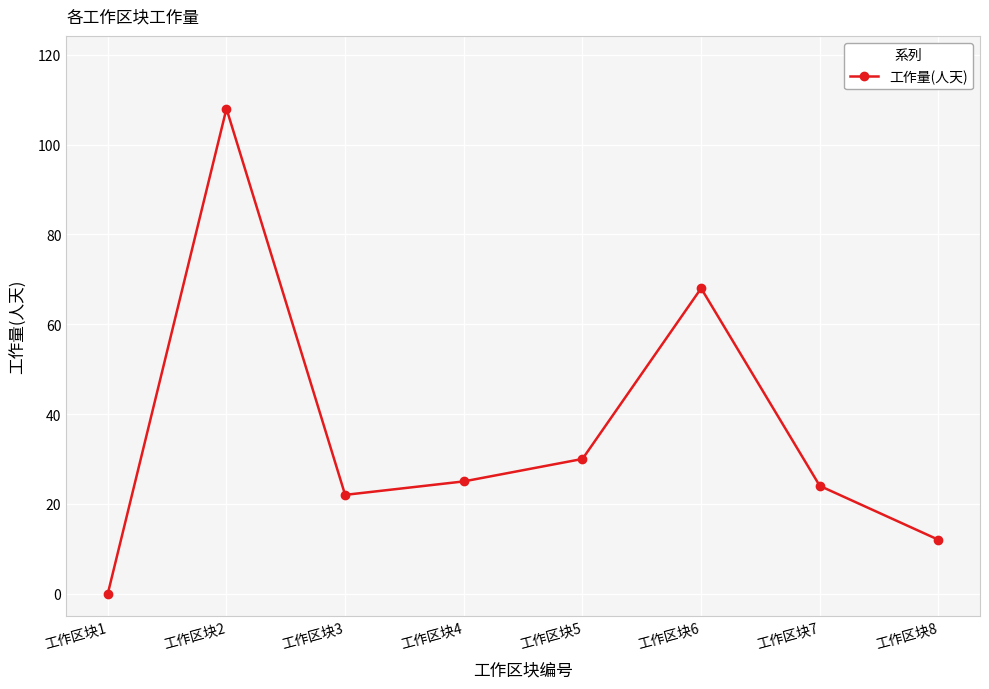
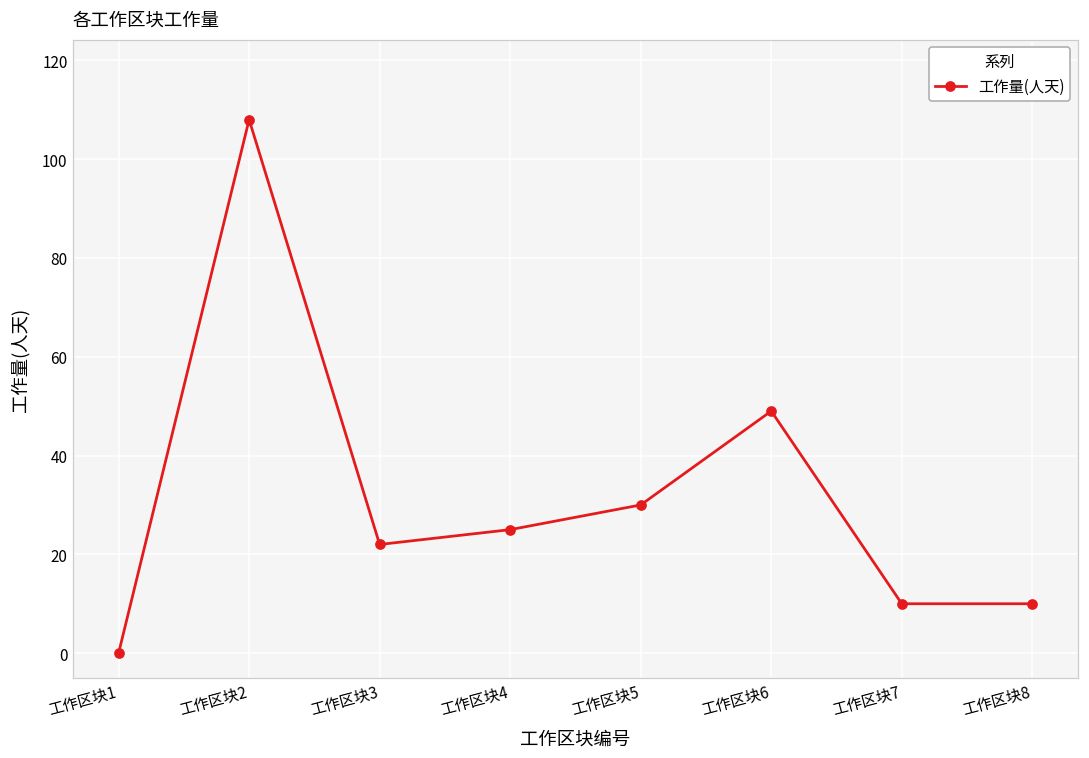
  {
    "工作区块1": 0,
    "工作区块2": 108,
    "工作区块3": 22,
    "工作区块4": 25,
    "工作区块5": 30,
-   "工作区块6": 68,
-   "工作区块7": 24,
-   "工作区块8": 12
+   "工作区块6": 49,
+   "工作区块7": 10,
+   "工作区块8": 10
  }
